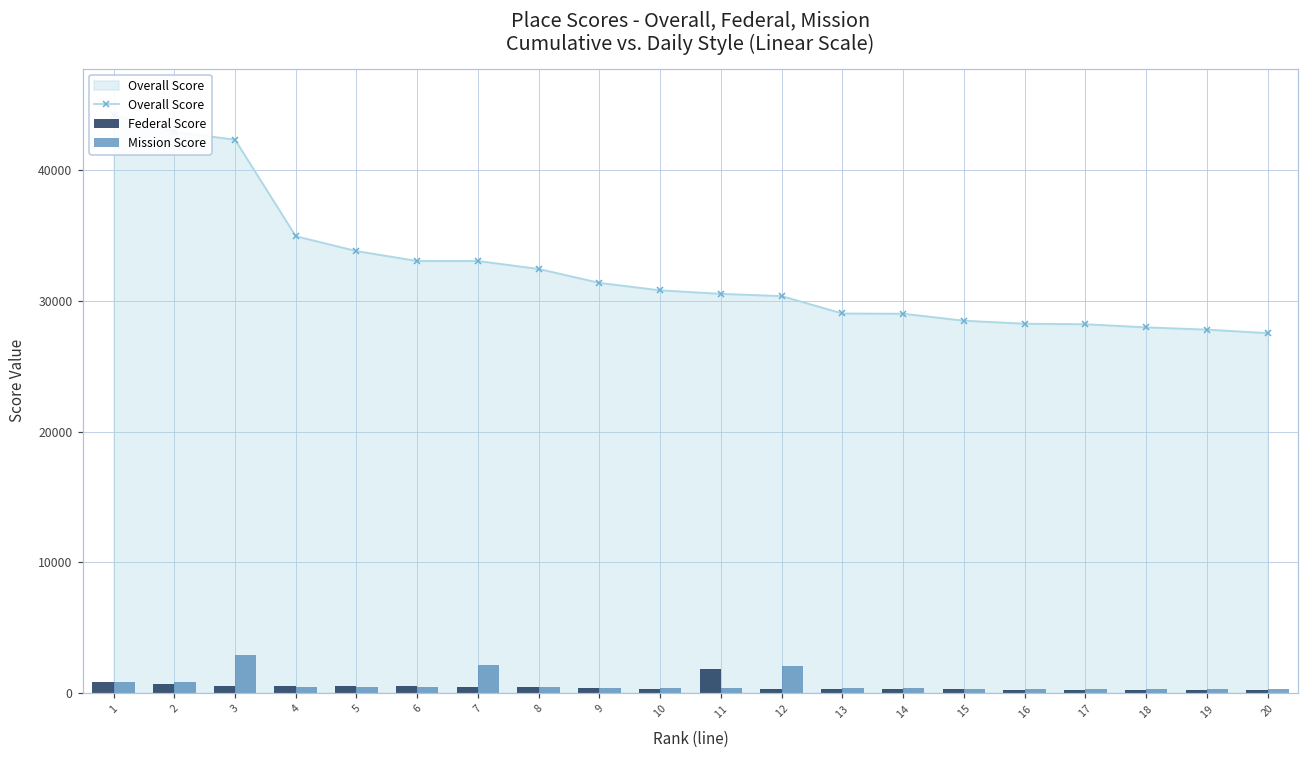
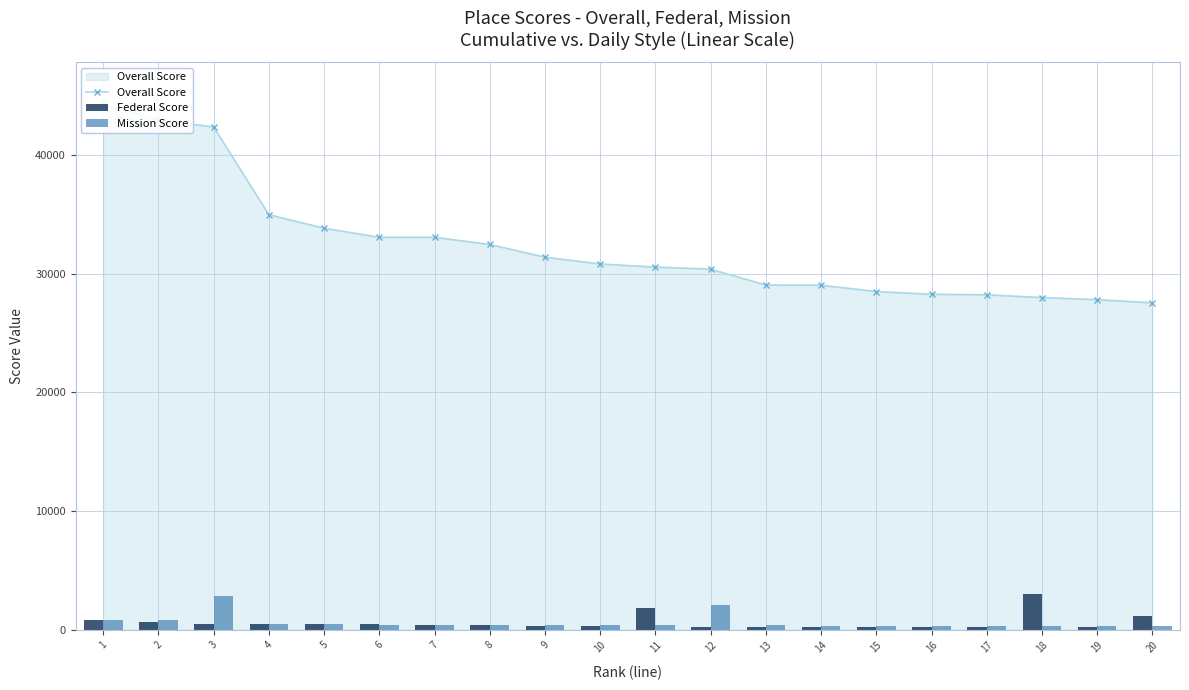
  {
    "Federal Score": {
      "1": 800,
      "2": 700,
      "3": 500,
      "4": 500,
      "5": 500,
      "6": 500,
      "7": 400,
      "8": 400,
      "9": 300,
      "10": 300,
      "11": 1900,
      "12": 300,
      "13": 300,
      "14": 200,
      "15": 200,
      "16": 200,
      "17": 200,
-     "18": 200,
+     "18": 3000,
      "19": 200,
-     "20": 200
+     "20": 1100
    },
    "Overall Score": {
      "3": 42400,
      "4": 35000,
      "5": 33800,
      "6": 33100,
      "7": 33100,
      "8": 32500,
      "9": 31400,
      "10": 30800,
      "11": 30500,
      "12": 30400,
      "13": 29000,
      "14": 29000,
      "15": 28500,
      "16": 28300,
      "17": 28200,
      "18": 28000,
      "19": 27800,
      "20": 27500
    },
    "Mission Score": {
      "1": 800,
      "2": 800,
      "3": 2900,
      "4": 500,
      "5": 500,
      "6": 400,
-     "7": 2100,
+     "7": 400,
      "8": 400,
      "9": 400,
      "10": 400,
      "11": 400,
      "12": 2100,
      "13": 400,
      "14": 400,
      "15": 300,
      "16": 300,
      "17": 300,
      "18": 300,
      "19": 300,
      "20": 300
    }
  }
